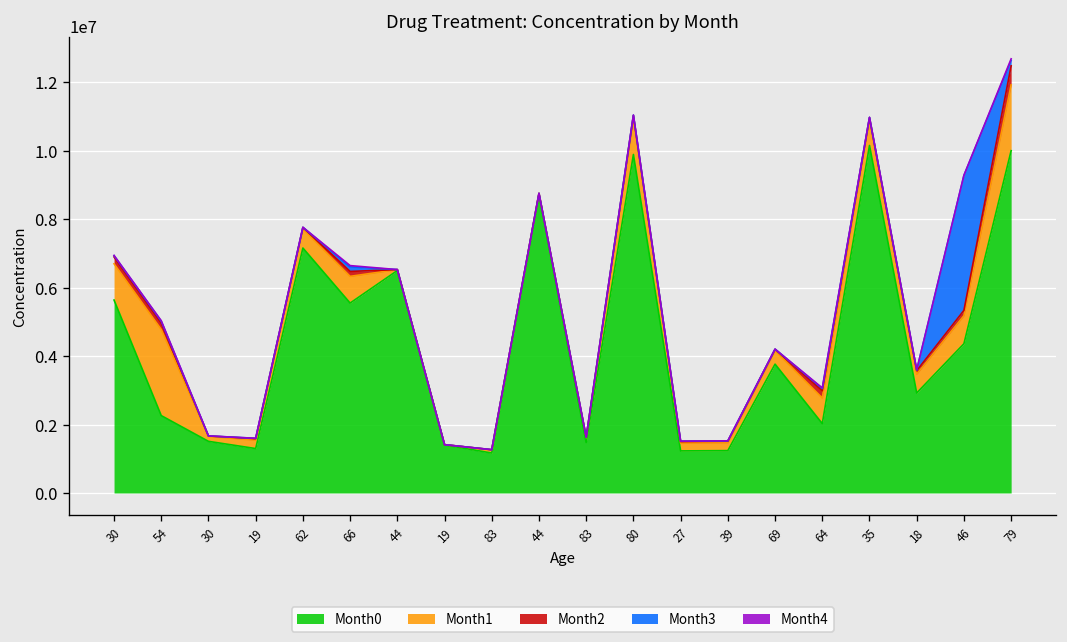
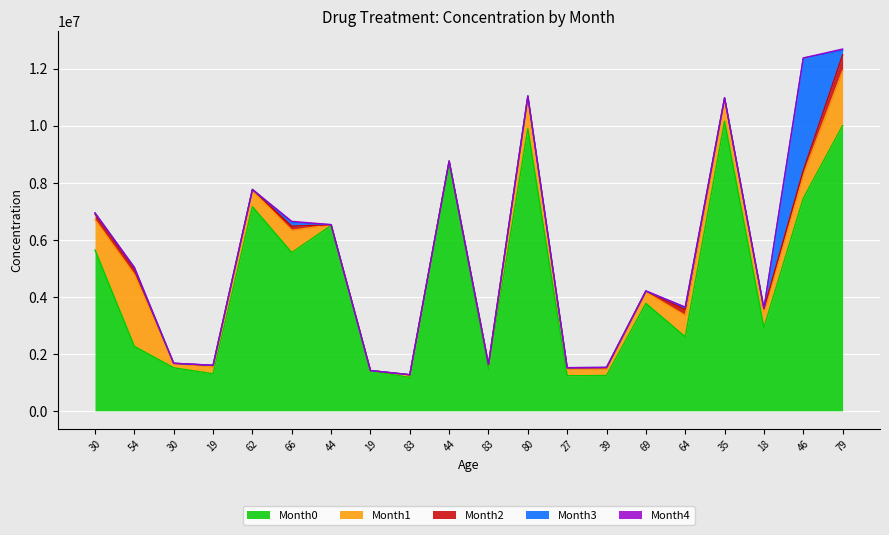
  {
    "Month0": {
      "54": 2300000,
      "62": 7200000,
      "66": 5500000,
      "80": 9900000,
      "27": 1200000,
      "39": 1200000,
      "69": 3800000,
-     "64": 2000000,
+     "64": 2600000,
      "35": 10200000,
      "18": 2900000,
-     "46": 4400000,
+     "46": 7400000,
      "79": 10000000
    },
    "Month1": {
      "54": 2500000,
      "66": 800000,
      "80": 1000000,
      "64": 700000,
      "18": 500000,
      "46": 800000,
      "79": 1900000
    },
    "Month2": {
      "66": 100000,
      "46": 200000,
      "79": 600000
    }
  }
